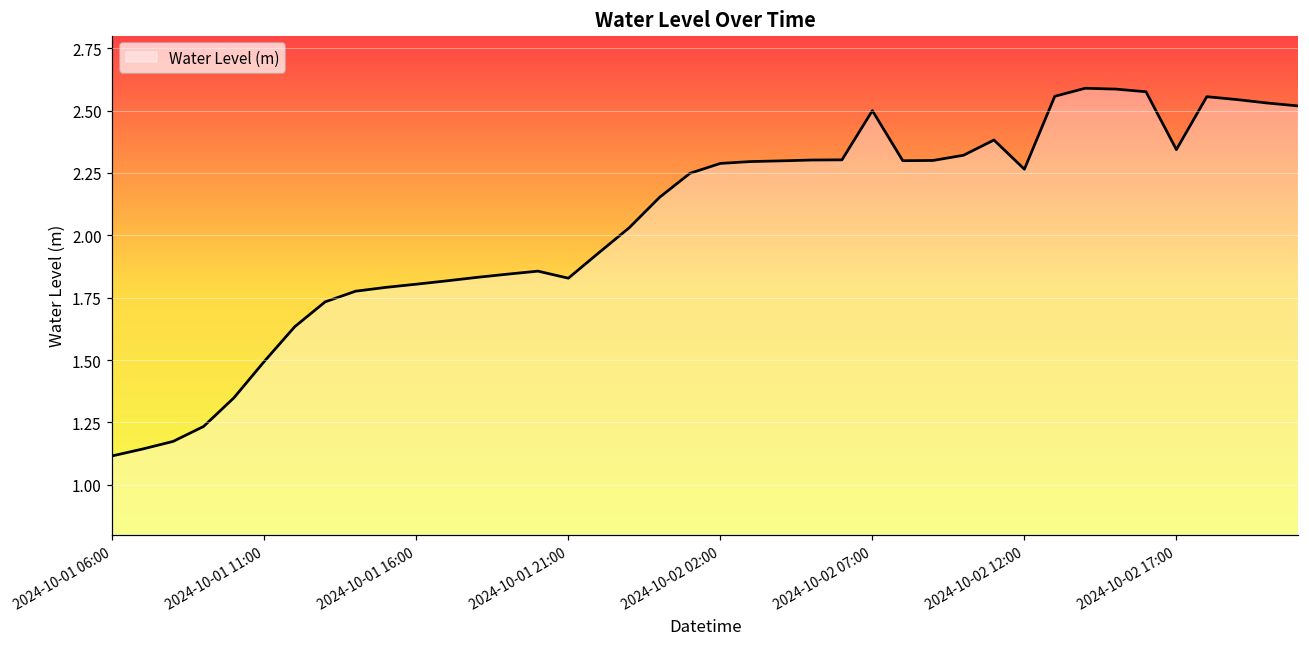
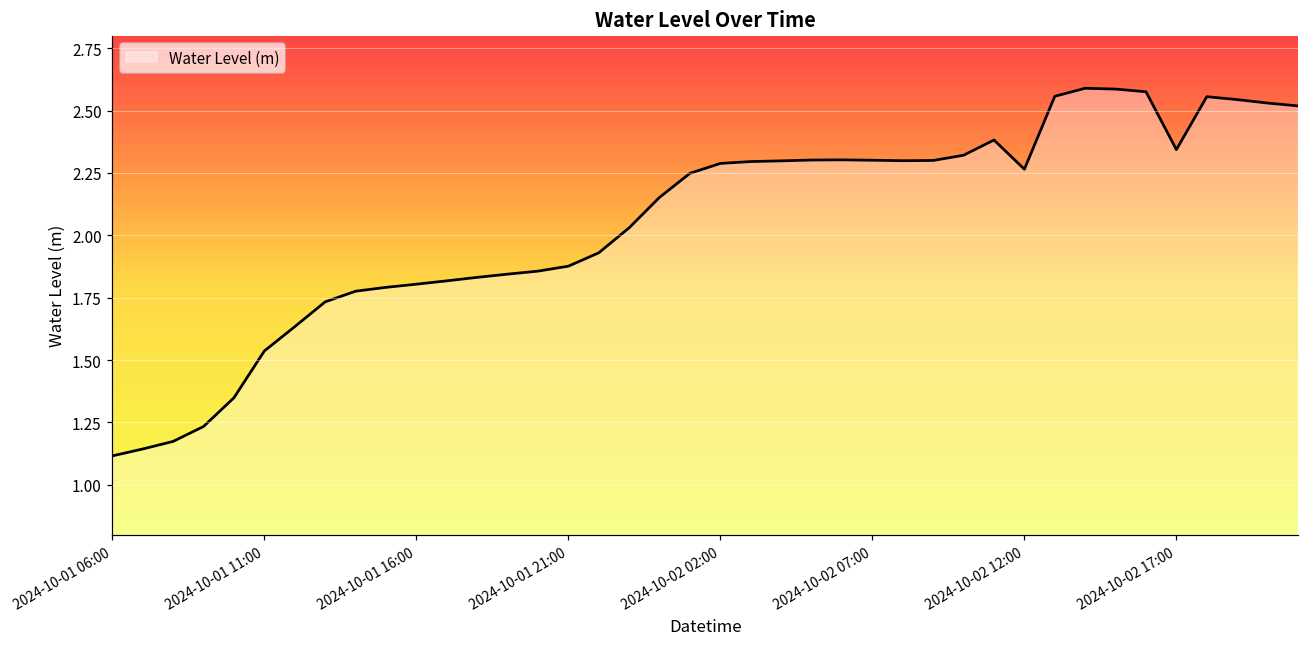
  {
    "2024-10-01 06:00": 1.12,
-   "2024-10-01 11:00": 1.49,
+   "2024-10-01 11:00": 1.54,
    "2024-10-01 16:00": 1.80,
-   "2024-10-01 21:00": 1.83,
+   "2024-10-01 21:00": 1.88,
    "2024-10-02 02:00": 2.29,
-   "2024-10-02 07:00": 2.50,
+   "2024-10-02 07:00": 2.30,
    "2024-10-02 12:00": 2.26,
    "2024-10-02 17:00": 2.34
  }
